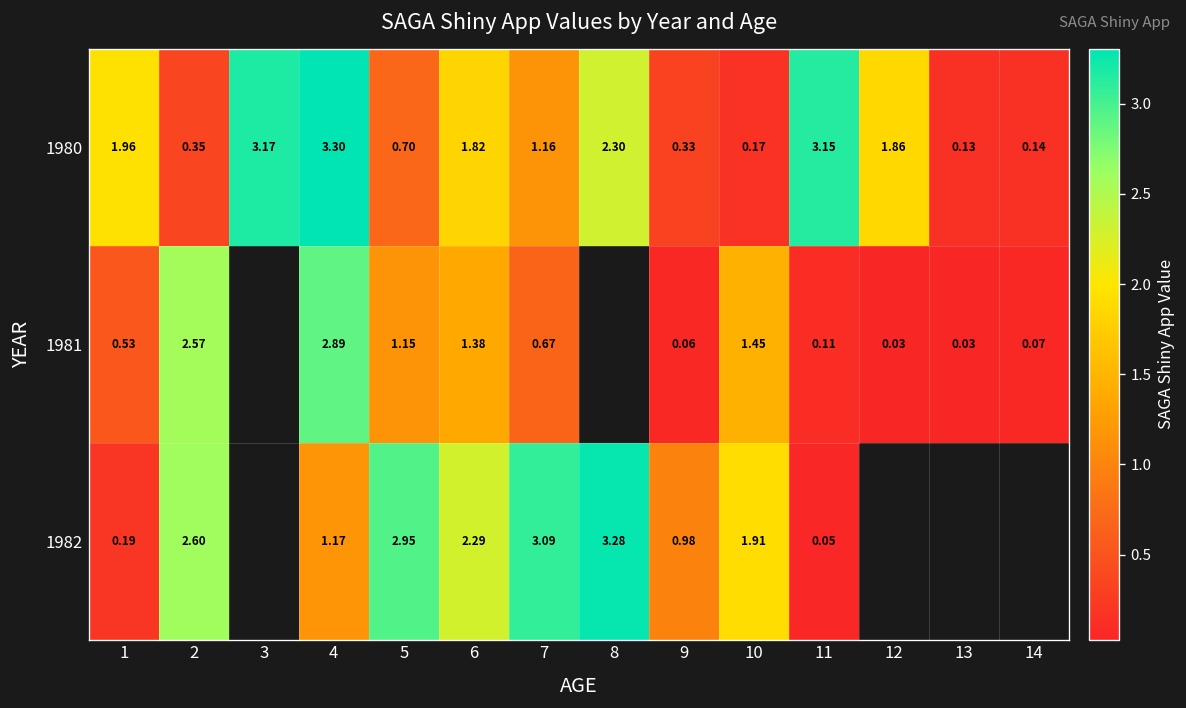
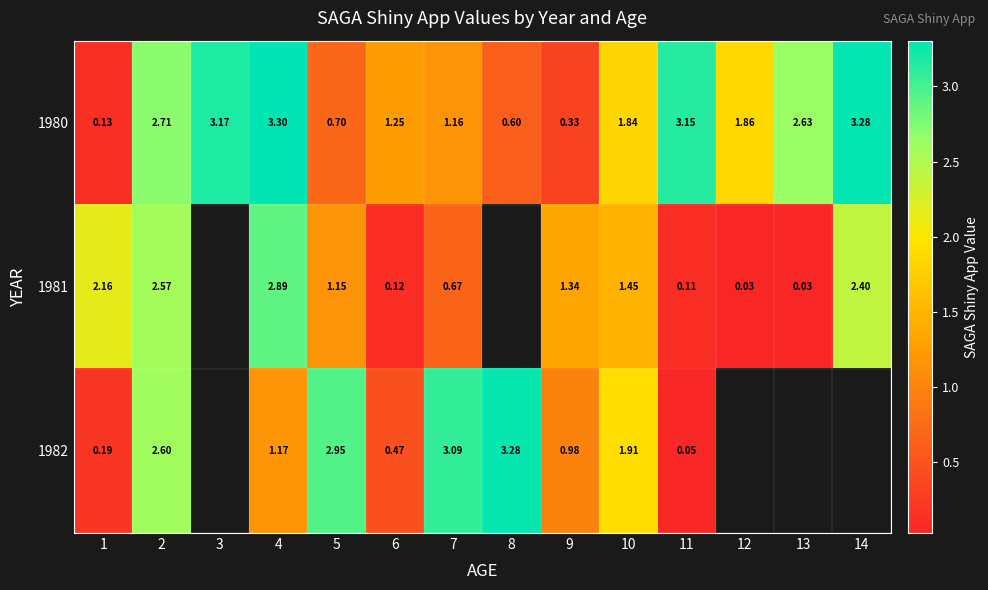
  {
    "1980": {
-     "1": 1.96,
-     "2": 0.35,
+     "1": 0.13,
+     "2": 2.71,
      "3": 3.17,
      "4": 3.30,
      "5": 0.70,
-     "6": 1.82,
+     "6": 1.25,
      "7": 1.16,
-     "8": 2.30,
+     "8": 0.60,
      "9": 0.33,
-     "10": 0.17,
+     "10": 1.84,
      "11": 3.15,
      "12": 1.86,
-     "13": 0.13,
-     "14": 0.14
+     "13": 2.63,
+     "14": 3.28
    },
    "1981": {
-     "1": 0.53,
+     "1": 2.16,
      "2": 2.57,
      "4": 2.89,
      "5": 1.15,
-     "6": 1.38,
+     "6": 0.12,
      "7": 0.67,
-     "9": 0.06,
+     "9": 1.34,
      "10": 1.45,
      "11": 0.11,
      "12": 0.03,
      "13": 0.03,
-     "14": 0.07
+     "14": 2.40
    },
    "1982": {
      "1": 0.19,
      "2": 2.60,
      "4": 1.17,
      "5": 2.95,
-     "6": 2.29,
+     "6": 0.47,
      "7": 3.09,
      "8": 3.28,
      "9": 0.98,
      "10": 1.91,
      "11": 0.05
    }
  }
